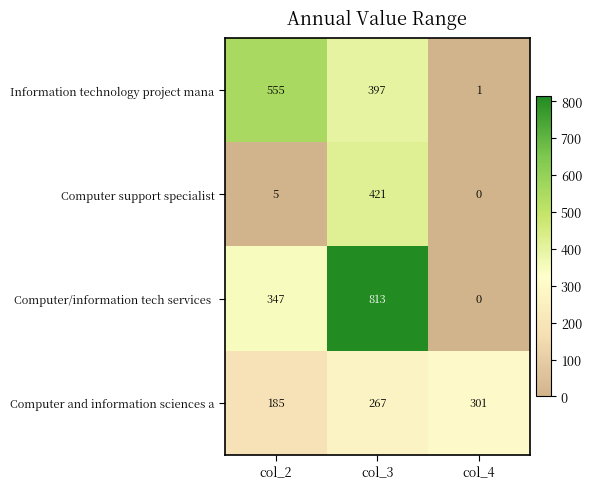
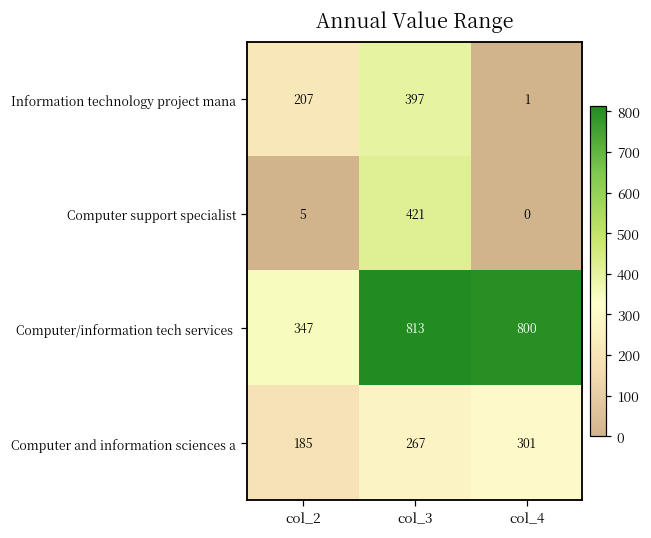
  {
    "Information technology project mana": {
-     "col_2": 555,
+     "col_2": 207,
      "col_3": 397,
      "col_4": 1
    },
    "Computer support specialist": {
      "col_2": 5,
      "col_3": 421,
      "col_4": 0
    },
    "Computer/information tech services": {
      "col_2": 347,
      "col_3": 813,
-     "col_4": 0
+     "col_4": 800
    },
    "Computer and information sciences a": {
      "col_2": 185,
      "col_3": 267,
      "col_4": 301
    }
  }
